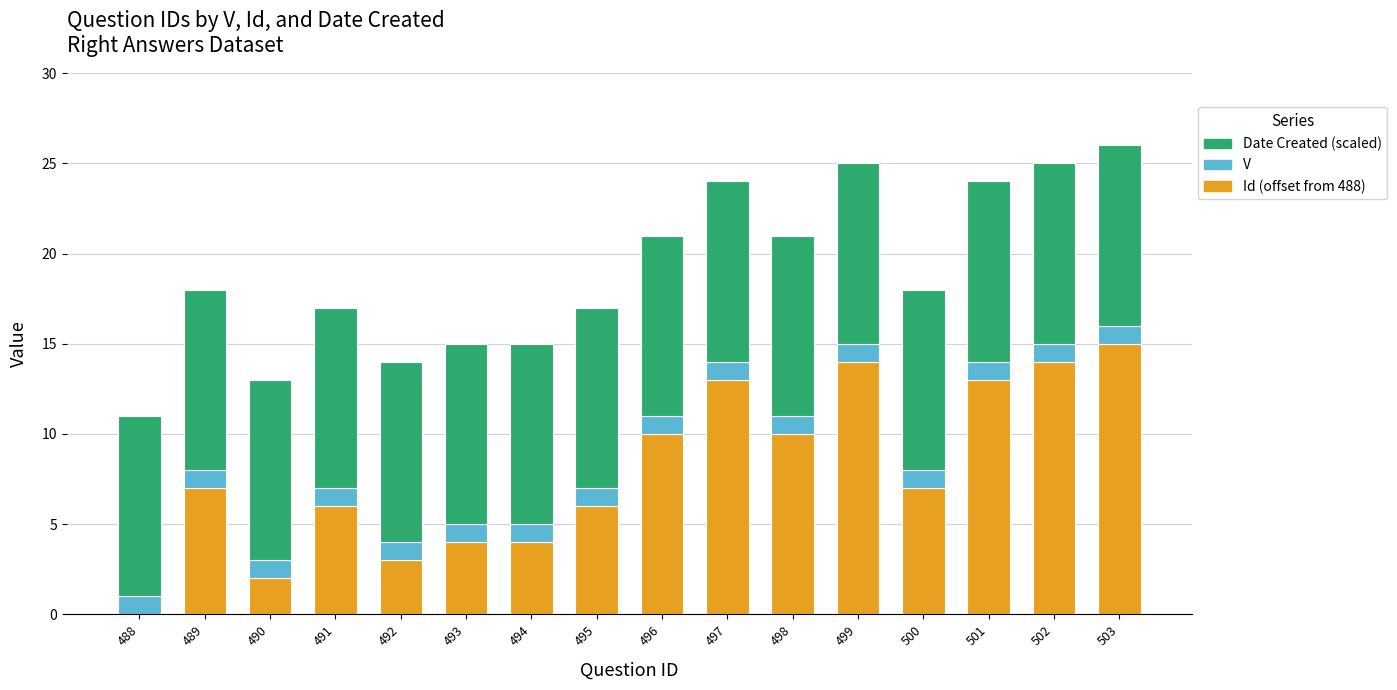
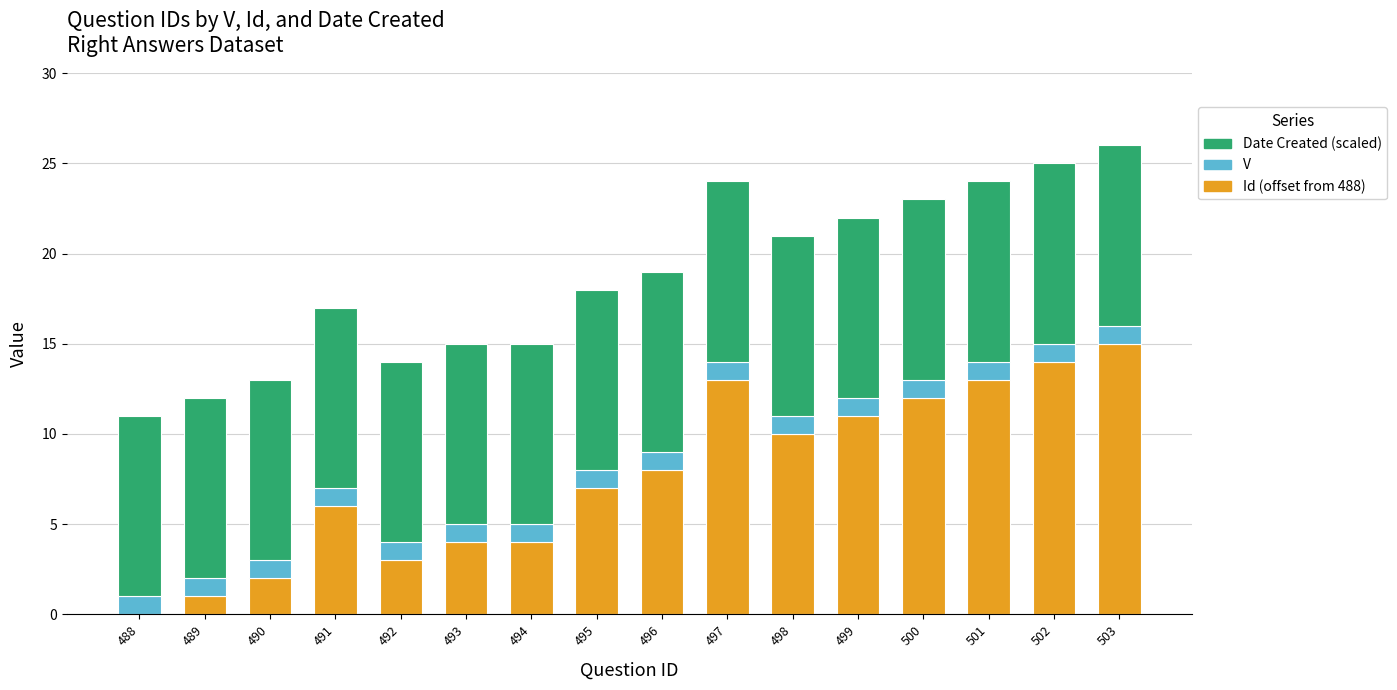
  {
    "Id (offset from 488)": {
      "488": 0.0,
-     "489": 7.0,
+     "489": 1.0,
      "490": 2.0,
      "491": 6.0,
      "492": 3.0,
      "493": 4.0,
      "494": 4.0,
-     "495": 6.0,
-     "496": 10.0,
+     "495": 7.0,
+     "496": 8.0,
      "497": 13.0,
      "498": 10.0,
-     "499": 14.0,
-     "500": 7.0,
+     "499": 11.0,
+     "500": 12.0,
      "501": 13.0,
      "502": 14.0,
      "503": 15.0
    },
    "V": {
      "488": 1.0,
      "489": 1.0,
      "490": 1.0,
      "491": 1.0,
      "492": 1.0,
      "493": 1.0,
      "494": 1.0,
      "495": 1.0,
      "496": 1.0,
      "497": 1.0,
      "498": 1.0,
      "499": 1.0,
      "500": 1.0,
      "501": 1.0,
      "502": 1.0,
      "503": 1.0
    },
    "Date Created (scaled)": {
      "488": 10.0,
      "489": 10.0,
      "490": 10.0,
      "491": 10.0,
      "492": 10.0,
      "493": 10.0,
      "494": 10.0,
      "495": 10.0,
      "496": 10.0,
      "497": 10.0,
      "498": 10.0,
      "499": 10.0,
      "500": 10.0,
      "501": 10.0,
      "502": 10.0,
      "503": 10.0
    }
  }
